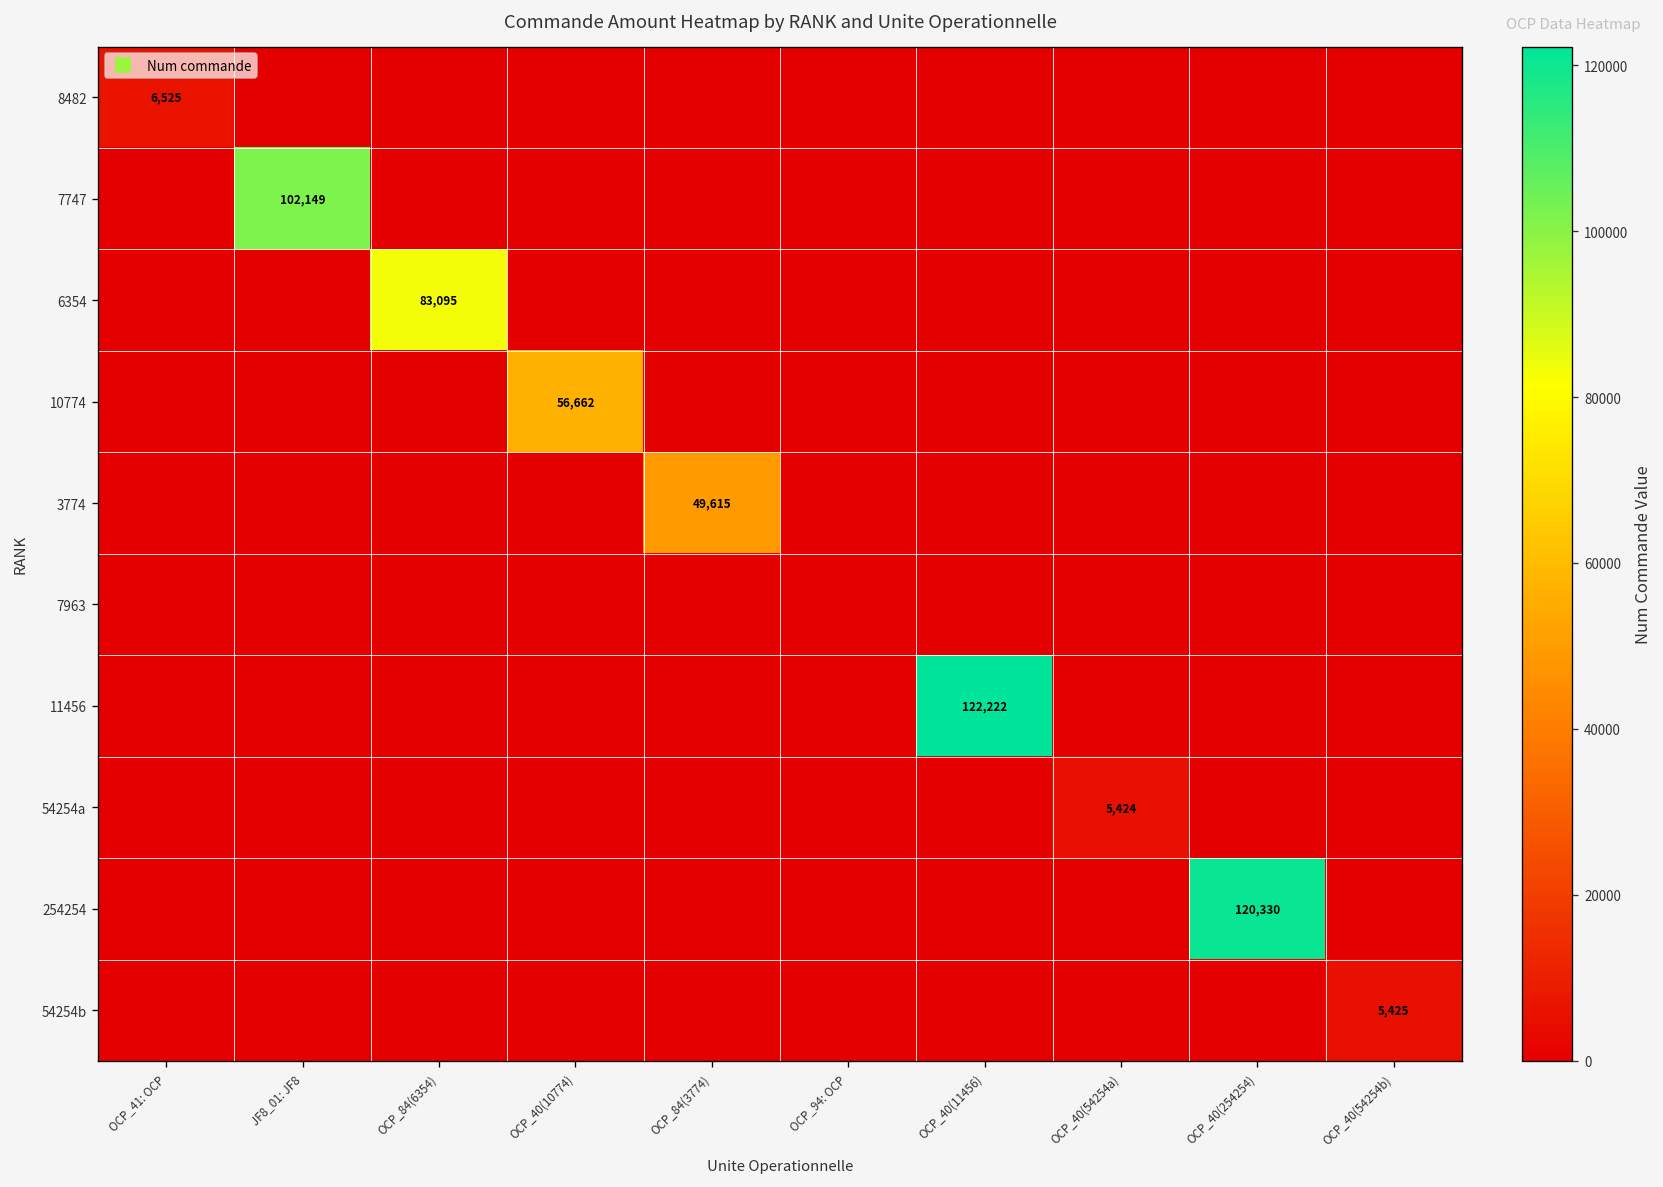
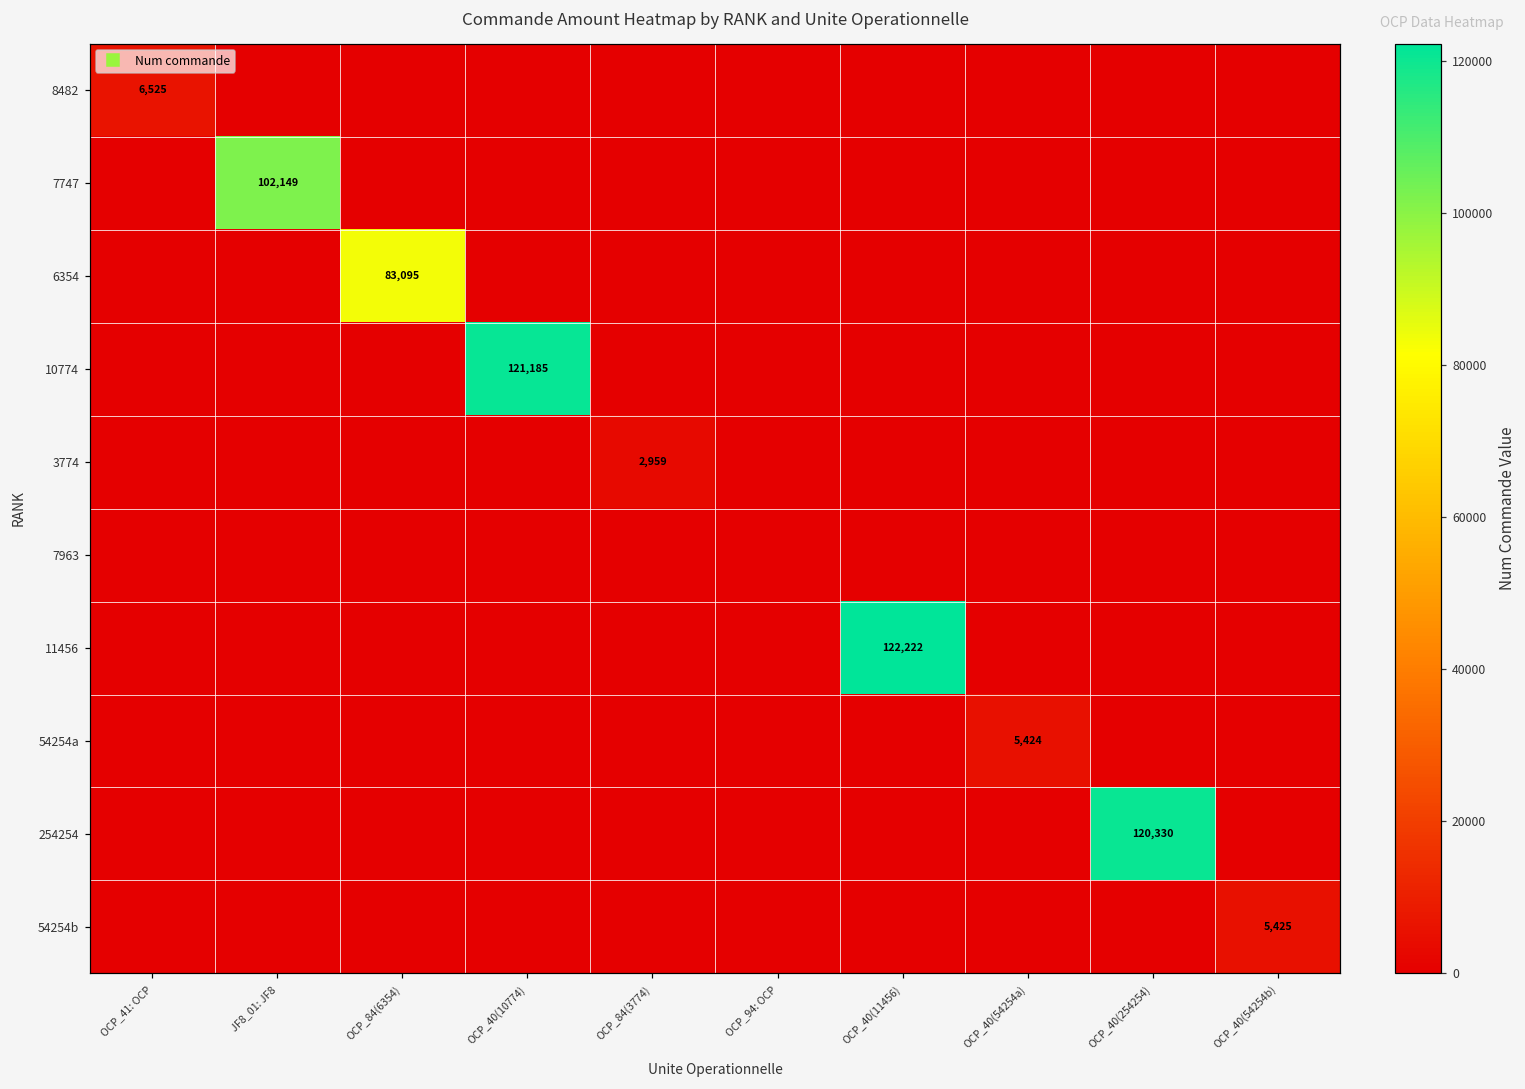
  {
    "8482": {
      "OCP_41: OCP": "6,525"
    },
    "7747": {
      "JF8_01: JF8": "102,149"
    },
    "6354": {
      "OCP_84(6354)": "83,095"
    },
    "10774": {
-     "OCP_40(10774)": "56,662"
+     "OCP_40(10774)": "121,185"
    },
    "3774": {
-     "OCP_84(3774)": "49,615"
+     "OCP_84(3774)": "2,959"
    },
    "11456": {
      "OCP_40(11456)": "122,222"
    },
    "54254a": {
      "OCP_40(54254a)": "5,424"
    },
    "254254": {
      "OCP_40(254254)": "120,330"
    },
    "54254b": {
      "OCP_40(54254b)": "5,425"
    }
  }
